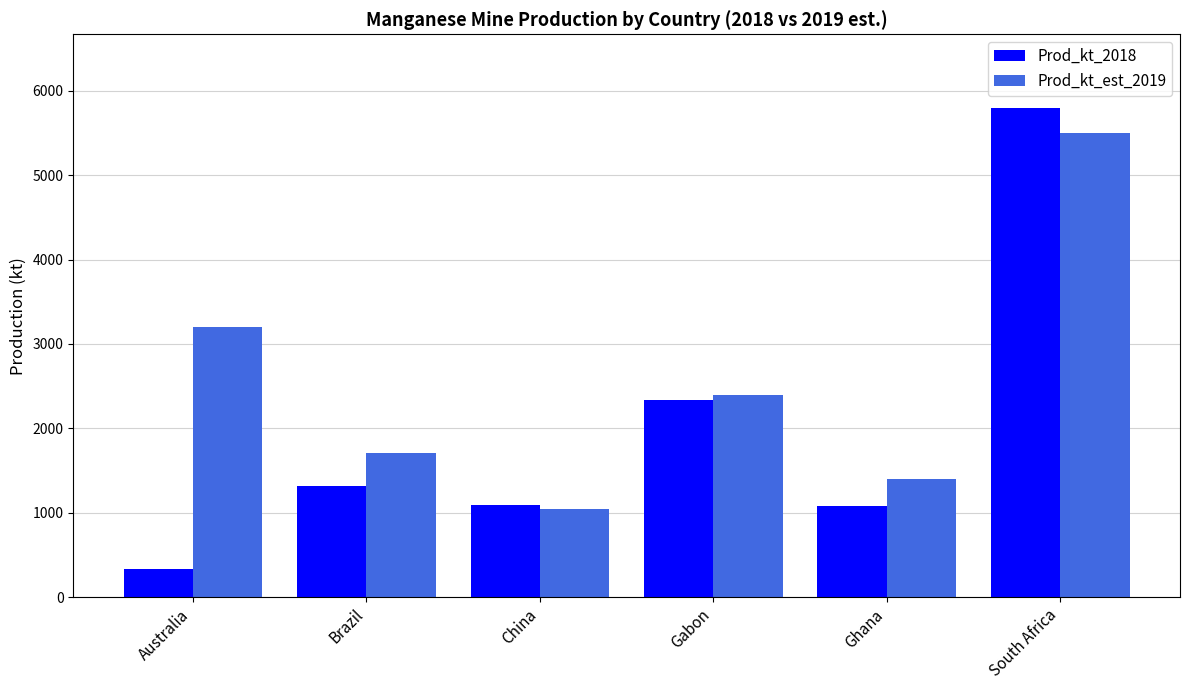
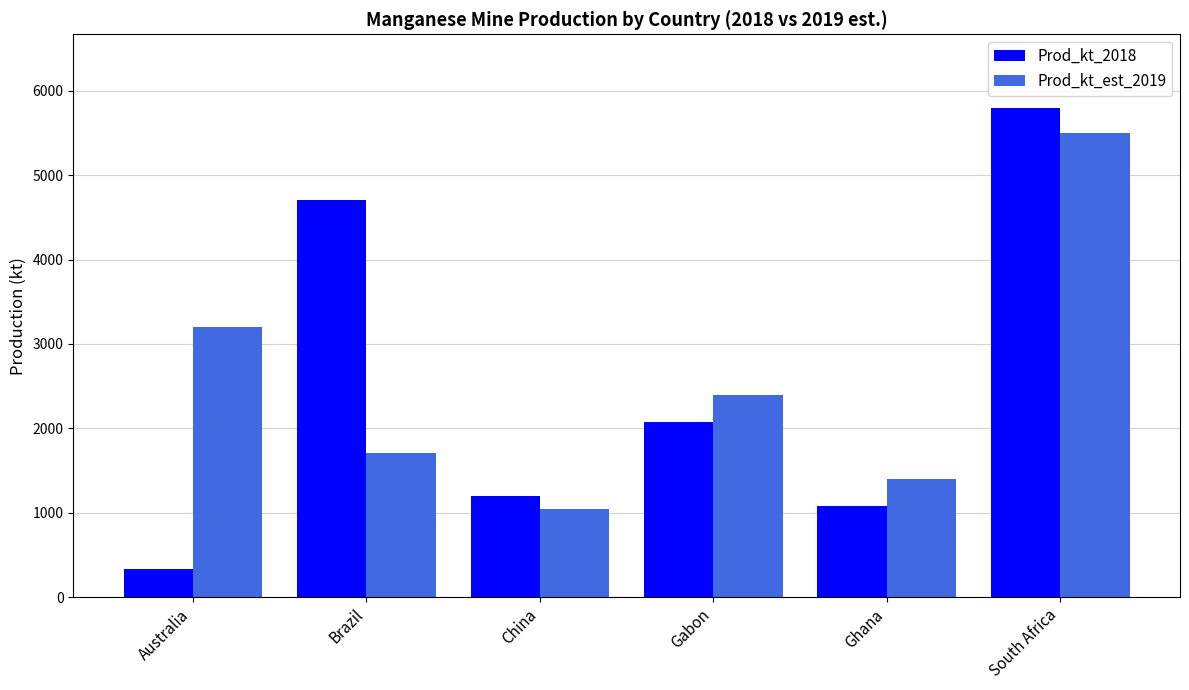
  {
    "Prod_kt_2018": {
      "Australia": 300,
-     "Brazil": 1300,
-     "China": 1100,
-     "Gabon": 2300,
+     "Brazil": 4700,
+     "China": 1200,
+     "Gabon": 2100,
      "Ghana": 1100,
      "South Africa": 5800
    },
    "Prod_kt_est_2019": {
      "Australia": 3200,
      "Brazil": 1700,
      "China": 1000,
      "Gabon": 2400,
      "Ghana": 1400,
      "South Africa": 5500
    }
  }
